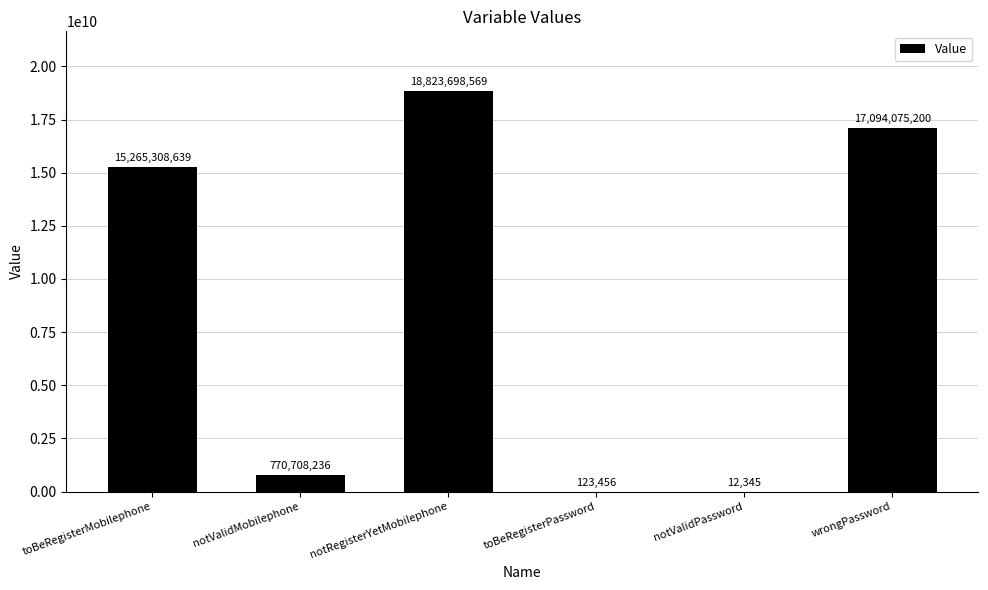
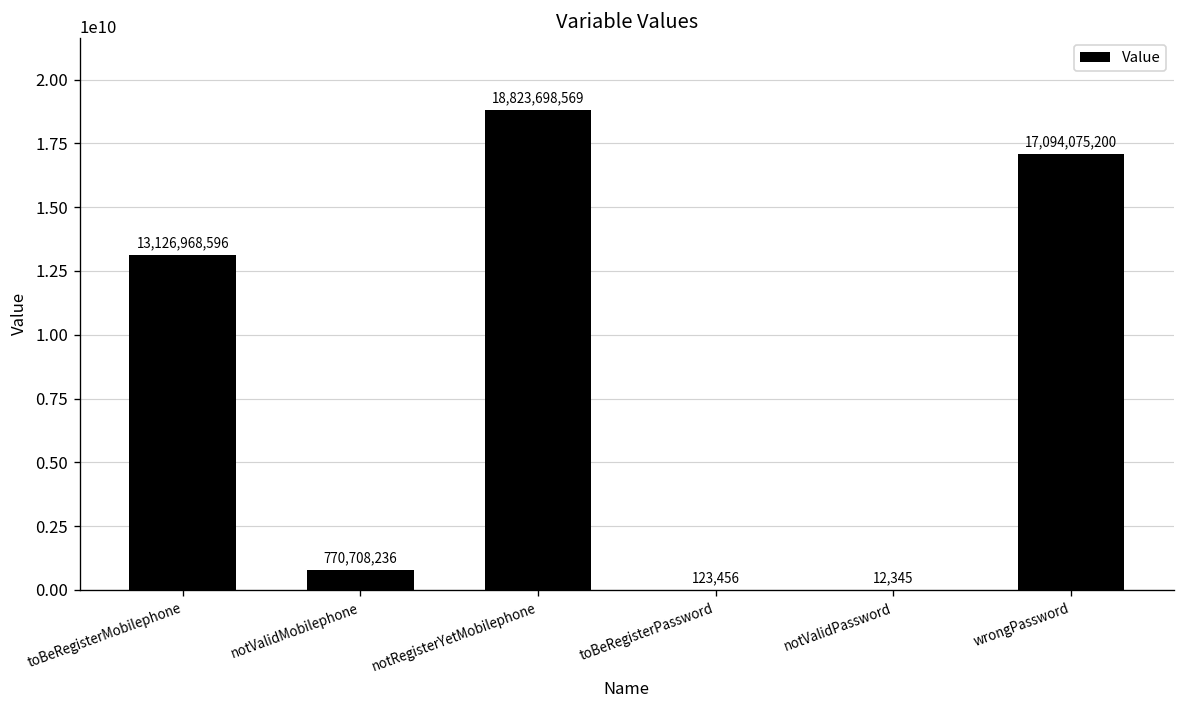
  {
-   "toBeRegisterMobilephone": "15,265,308,639",
+   "toBeRegisterMobilephone": "13,126,968,596",
    "notValidMobilephone": "770,708,236",
    "notRegisterYetMobilephone": "18,823,698,569",
    "toBeRegisterPassword": "123,456",
    "notValidPassword": "12,345",
    "wrongPassword": "17,094,075,200"
  }
